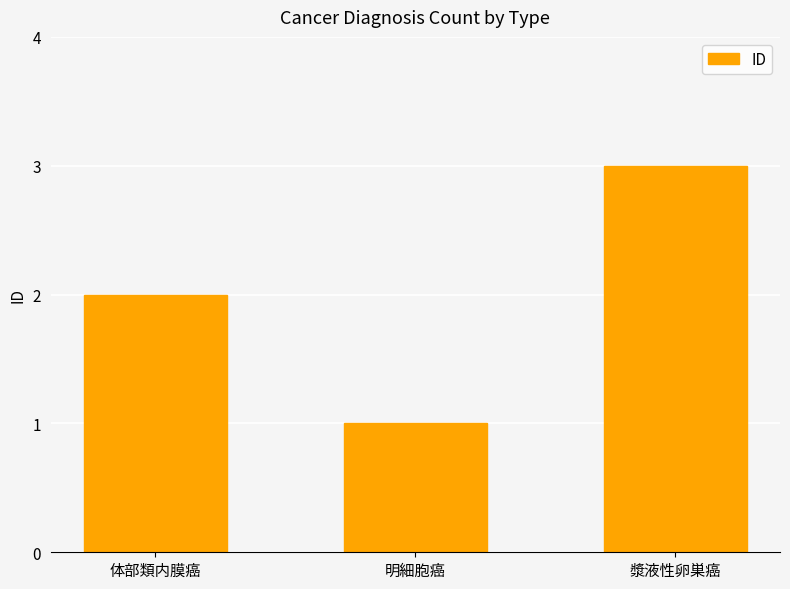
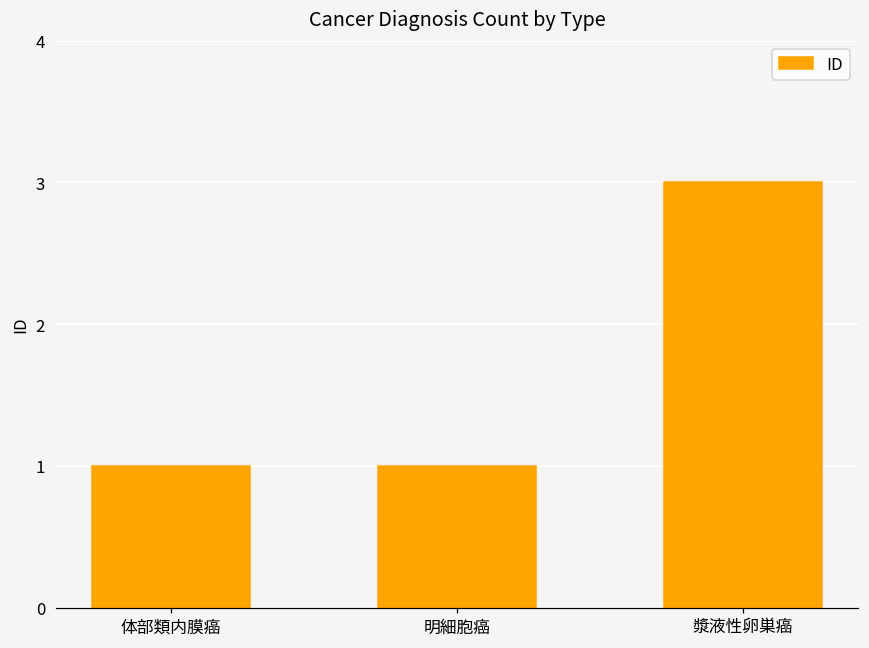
  {
-   "体部類内膜癌": 2,
+   "体部類内膜癌": 1,
    "明細胞癌": 1,
    "漿液性卵巣癌": 3
  }
